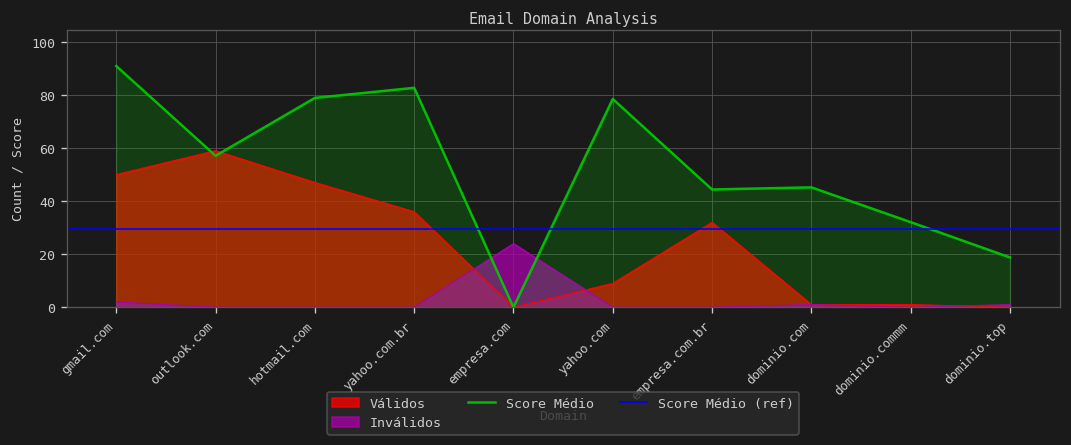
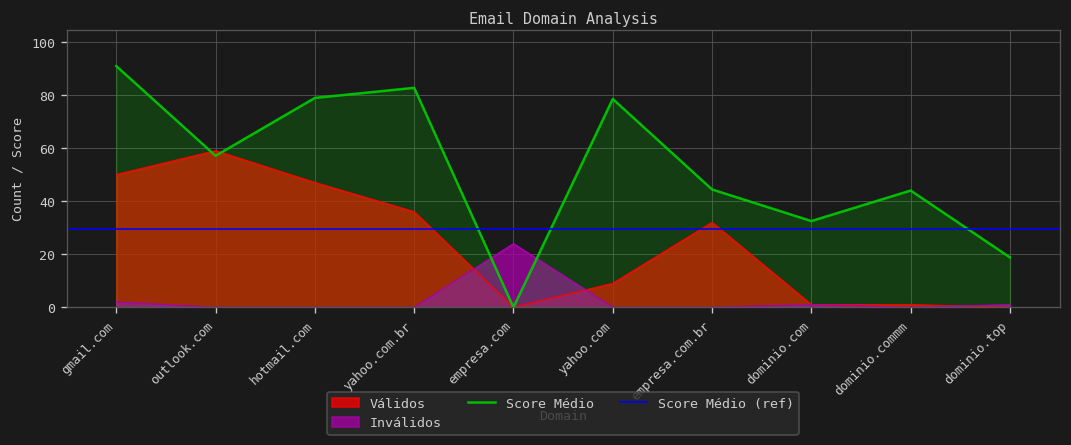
  {
    "Válidos": {
      "gmail.com": 50,
      "outlook.com": 59,
      "hotmail.com": 47,
      "yahoo.com.br": 36,
      "yahoo.com": 9,
      "empresa.com.br": 32
    },
    "Inválidos": {
      "gmail.com": 2,
      "outlook.com": 0,
      "hotmail.com": 0,
      "yahoo.com.br": 0,
      "empresa.com": 24,
      "yahoo.com": 0,
      "empresa.com.br": 0
    },
    "Score Médio": {
      "gmail.com": 91,
      "outlook.com": 57,
      "hotmail.com": 79,
      "yahoo.com.br": 83,
      "yahoo.com": 79,
      "empresa.com.br": 44,
-     "dominio.com": 45,
-     "dominio.commm": 32,
+     "dominio.com": 33,
+     "dominio.commm": 44,
      "dominio.top": 19
    }
  }
